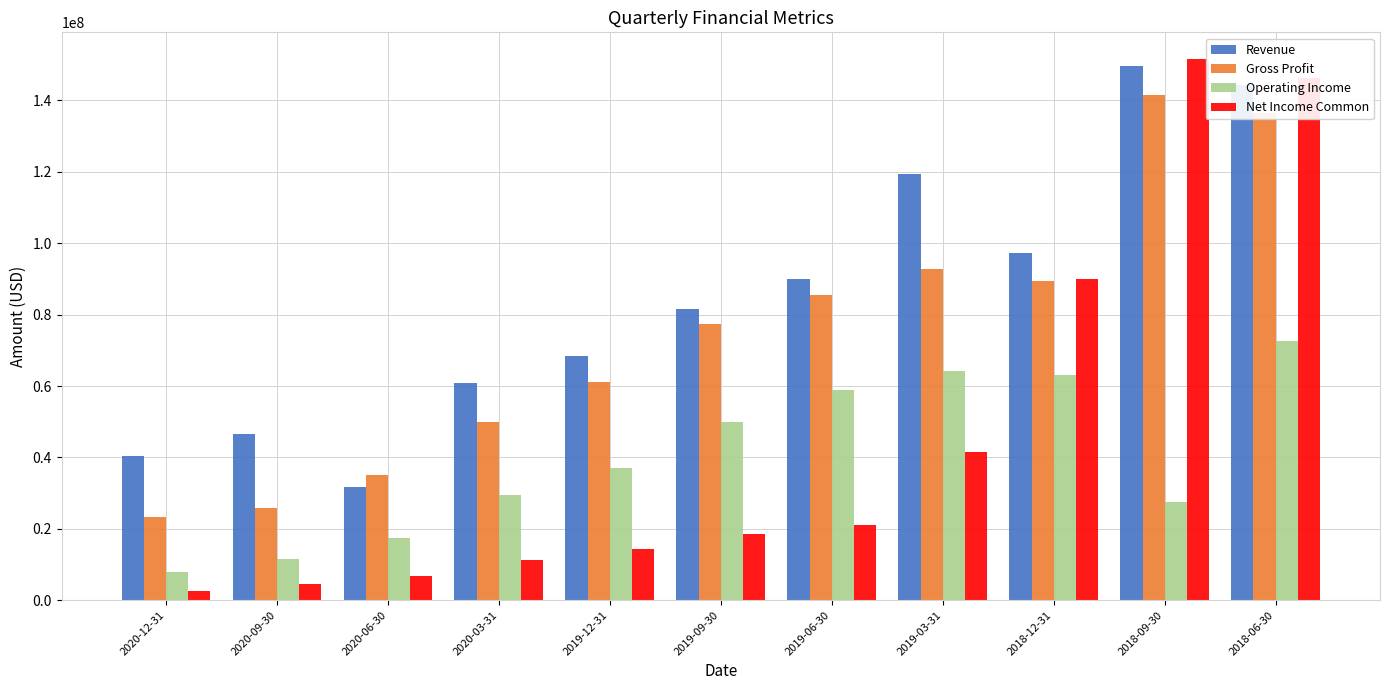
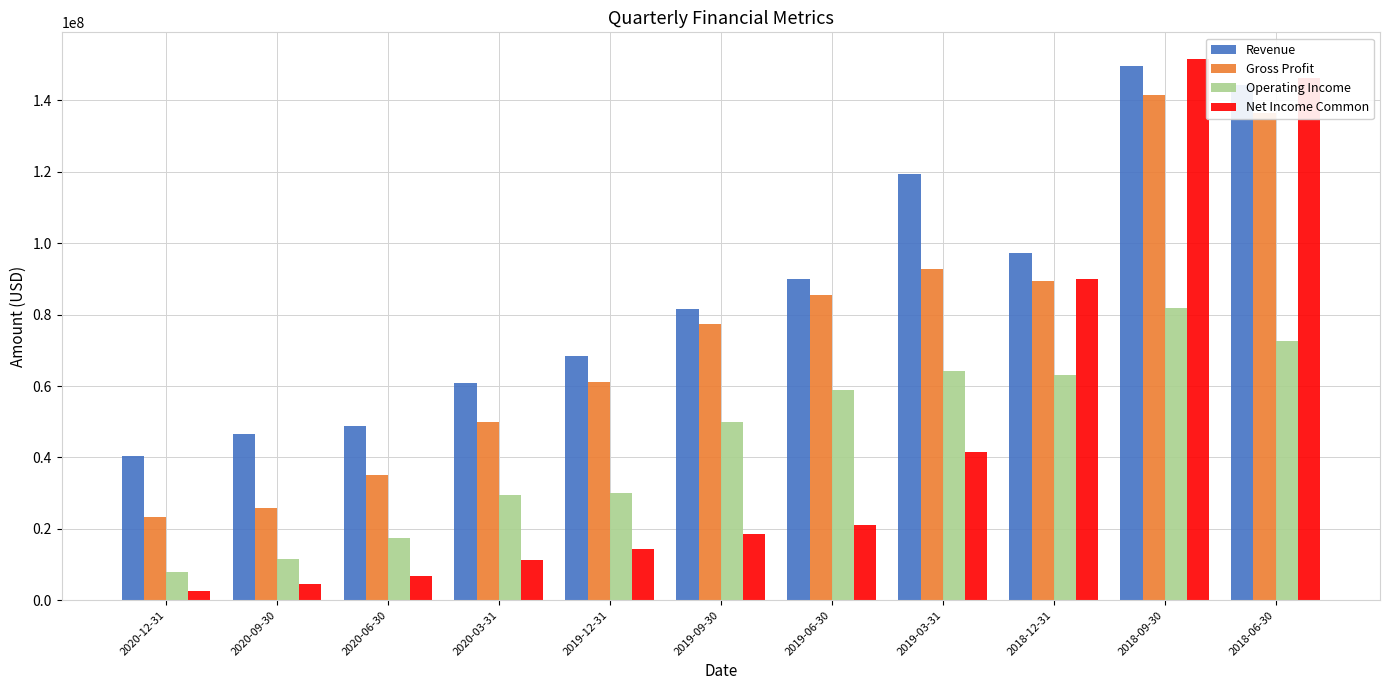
  {
    "Revenue": {
      "2020-12-31": 40000000,
      "2020-09-30": 46000000,
-     "2020-06-30": 32000000,
+     "2020-06-30": 49000000,
      "2020-03-31": 61000000,
      "2019-12-31": 68000000,
      "2019-09-30": 82000000,
      "2019-06-30": 90000000,
      "2019-03-31": 119000000,
      "2018-12-31": 97000000,
      "2018-09-30": 150000000
    },
    "Gross Profit": {
      "2020-12-31": 23000000,
      "2020-09-30": 26000000,
      "2020-06-30": 35000000,
      "2020-03-31": 50000000,
      "2019-12-31": 61000000,
      "2019-09-30": 77000000,
      "2019-06-30": 85000000,
      "2019-03-31": 93000000,
      "2018-12-31": 89000000,
      "2018-09-30": 142000000
    },
    "Operating Income": {
      "2020-12-31": 8000000,
      "2020-09-30": 11000000,
      "2020-06-30": 18000000,
      "2020-03-31": 29000000,
-     "2019-12-31": 37000000,
+     "2019-12-31": 30000000,
      "2019-09-30": 50000000,
      "2019-06-30": 59000000,
      "2019-03-31": 64000000,
      "2018-12-31": 63000000,
-     "2018-09-30": 27000000,
+     "2018-09-30": 82000000,
      "2018-06-30": 72000000
    },
    "Net Income Common": {
      "2020-12-31": 3000000,
      "2020-09-30": 5000000,
      "2020-06-30": 7000000,
      "2020-03-31": 11000000,
      "2019-12-31": 14000000,
      "2019-09-30": 19000000,
      "2019-06-30": 21000000,
      "2019-03-31": 42000000,
      "2018-12-31": 90000000,
      "2018-09-30": 152000000
    }
  }
